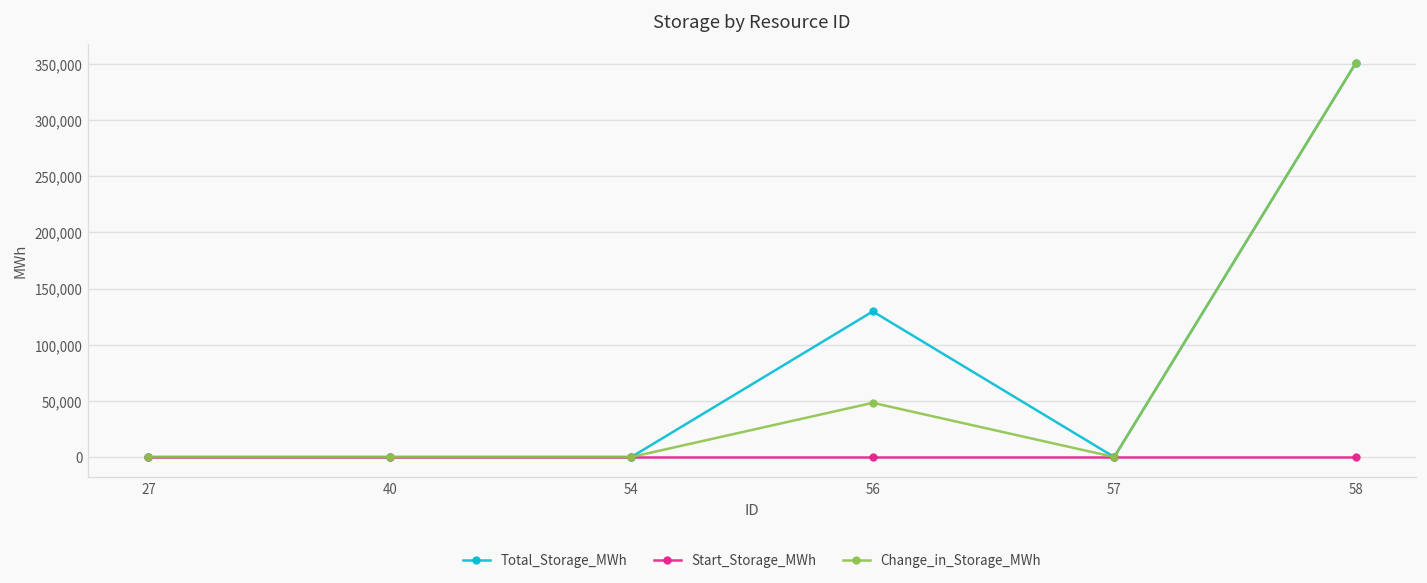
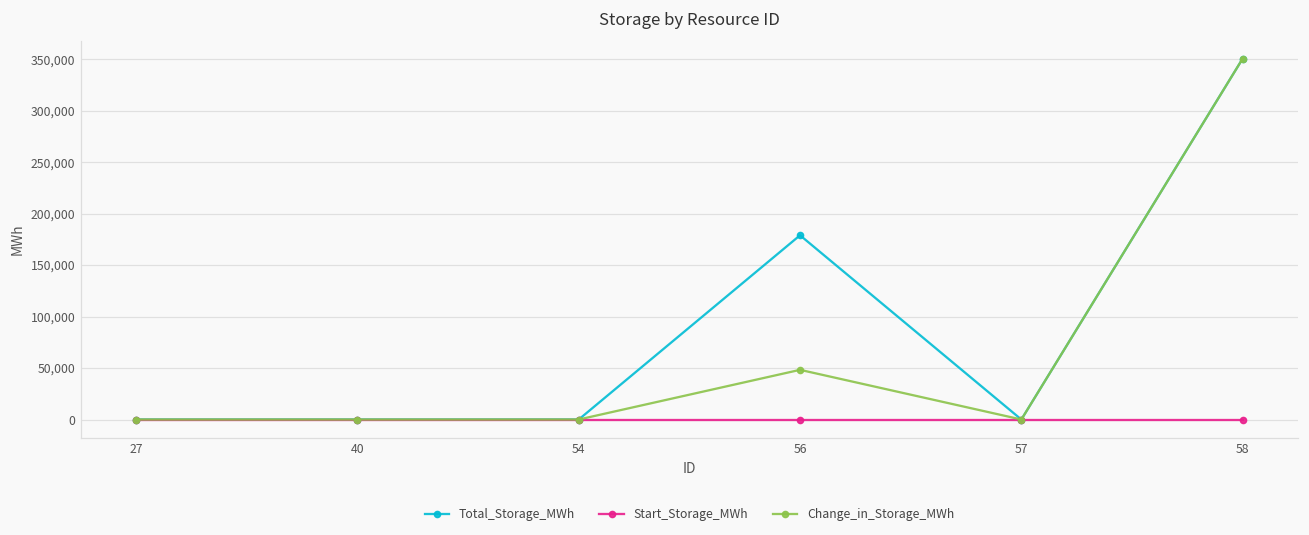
  {
    "Total_Storage_MWh": {
-     "56": "130,000"
+     "56": "180,000"
    },
    "Start_Storage_MWh": {
      "56": "0",
      "58": "0"
    },
    "Change_in_Storage_MWh": {
      "56": "50,000"
    }
  }
